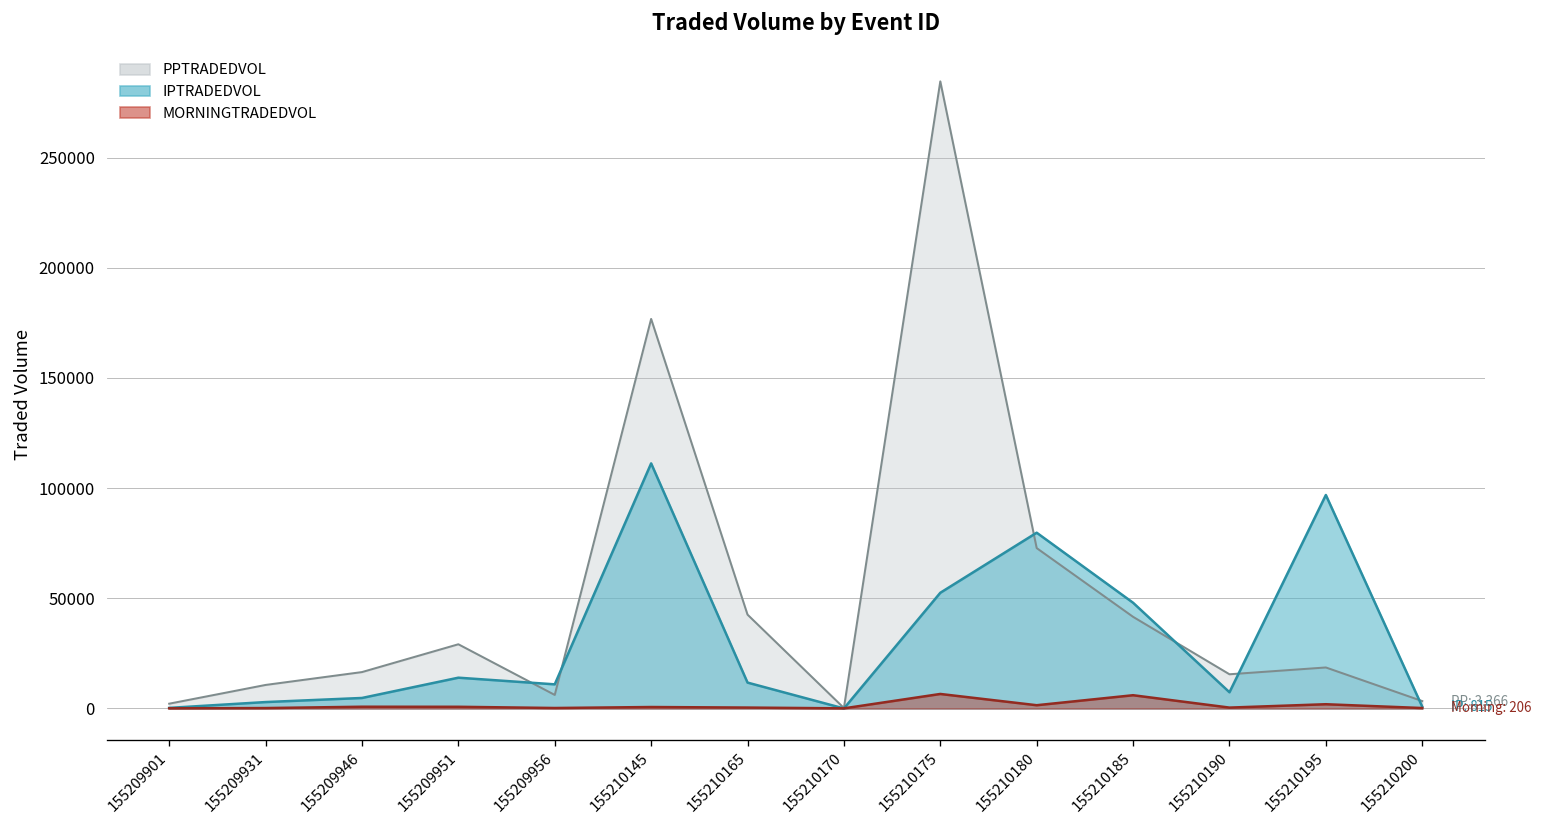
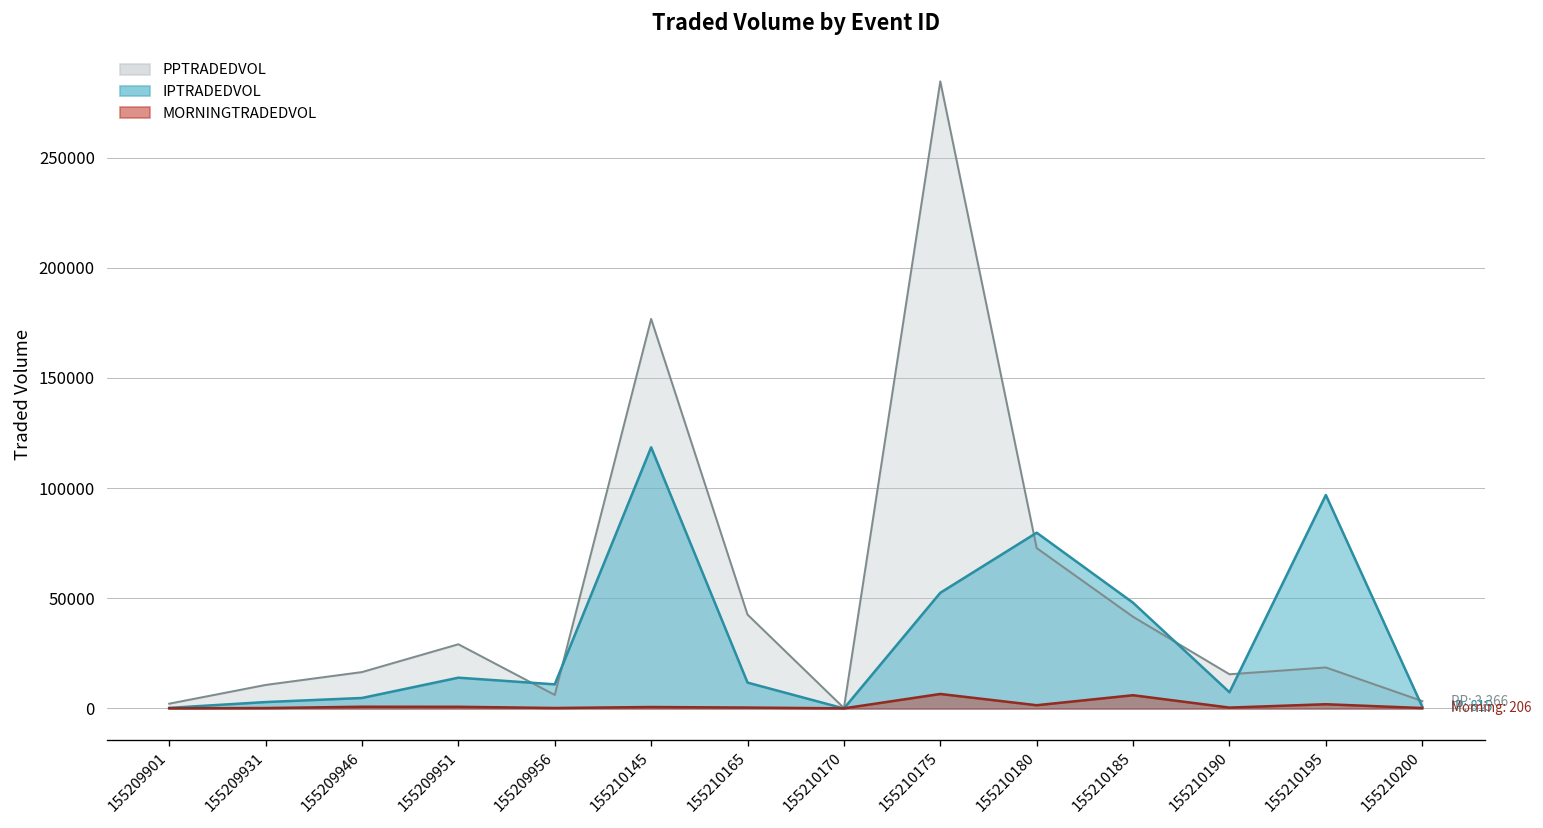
  {
    "PPTRADEDVOL": {
      "155209901": 2000,
      "155209931": 11000,
      "155209946": 17000,
      "155209951": 29000,
      "155209956": 6000,
      "155210145": 177000,
      "155210165": 43000,
      "155210175": 285000,
      "155210180": 73000,
      "155210185": 42000,
      "155210190": 16000,
      "155210195": 19000
    },
    "IPTRADEDVOL": {
      "155209931": 3000,
      "155209946": 5000,
      "155209951": 14000,
      "155209956": 11000,
-     "155210145": 111000,
+     "155210145": 119000,
      "155210165": 12000,
      "155210175": 53000,
      "155210180": 80000,
      "155210185": 48000,
      "155210190": 7000,
      "155210195": 97000
    },
    "MORNINGTRADEDVOL": {
      "155209931": 0,
      "155209946": 1000,
      "155209951": 1000,
      "155209956": 0,
      "155210145": 1000,
      "155210165": 0,
      "155210175": 7000,
      "155210180": 1000,
      "155210185": 6000,
      "155210190": 0,
      "155210195": 2000
    }
  }
